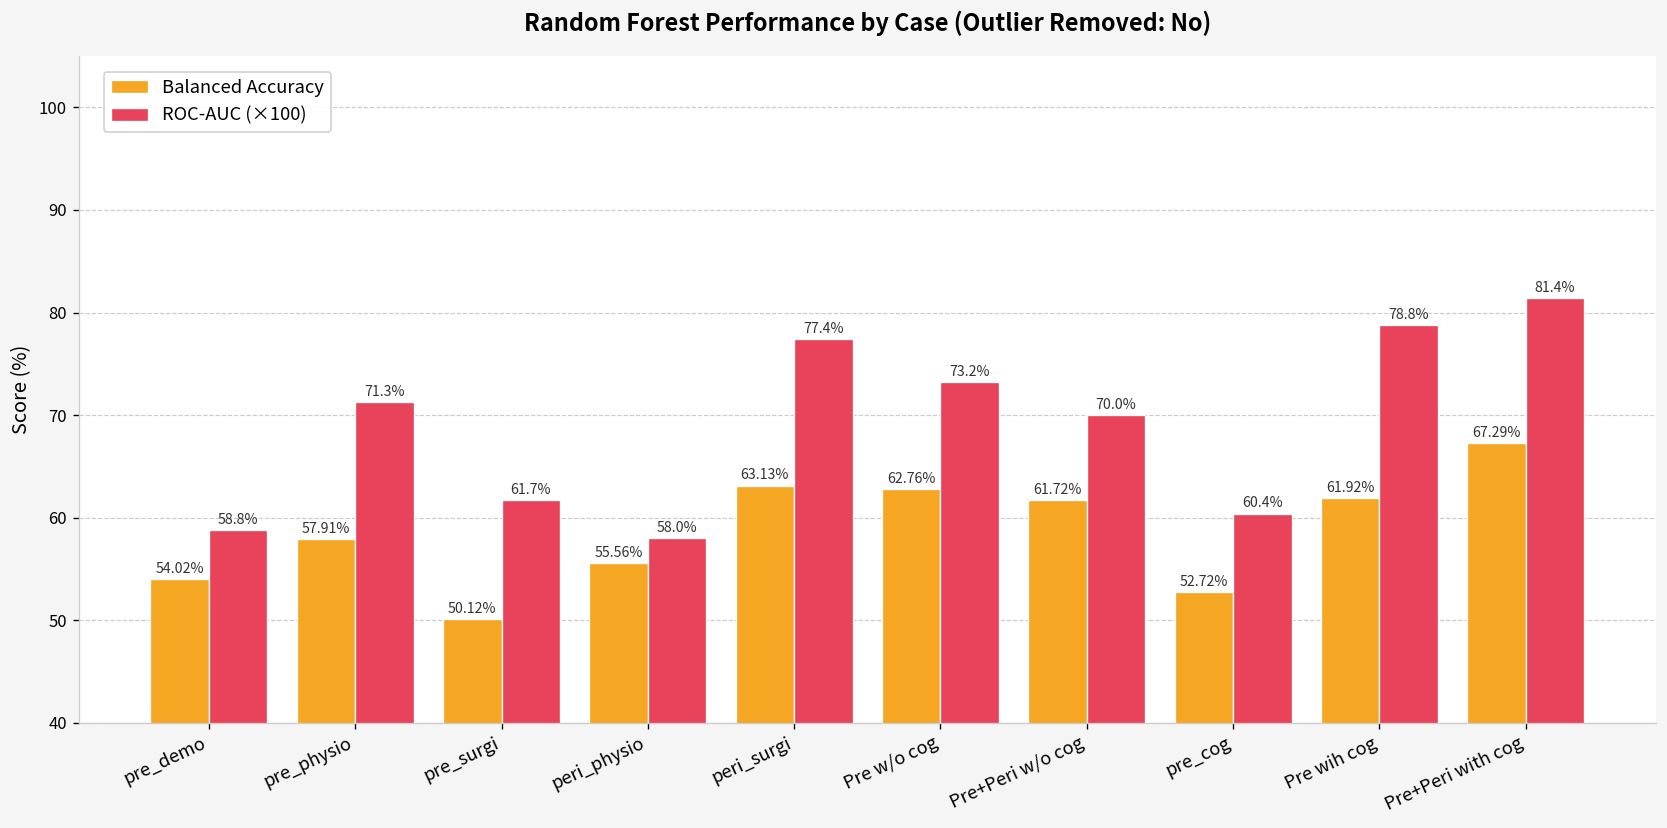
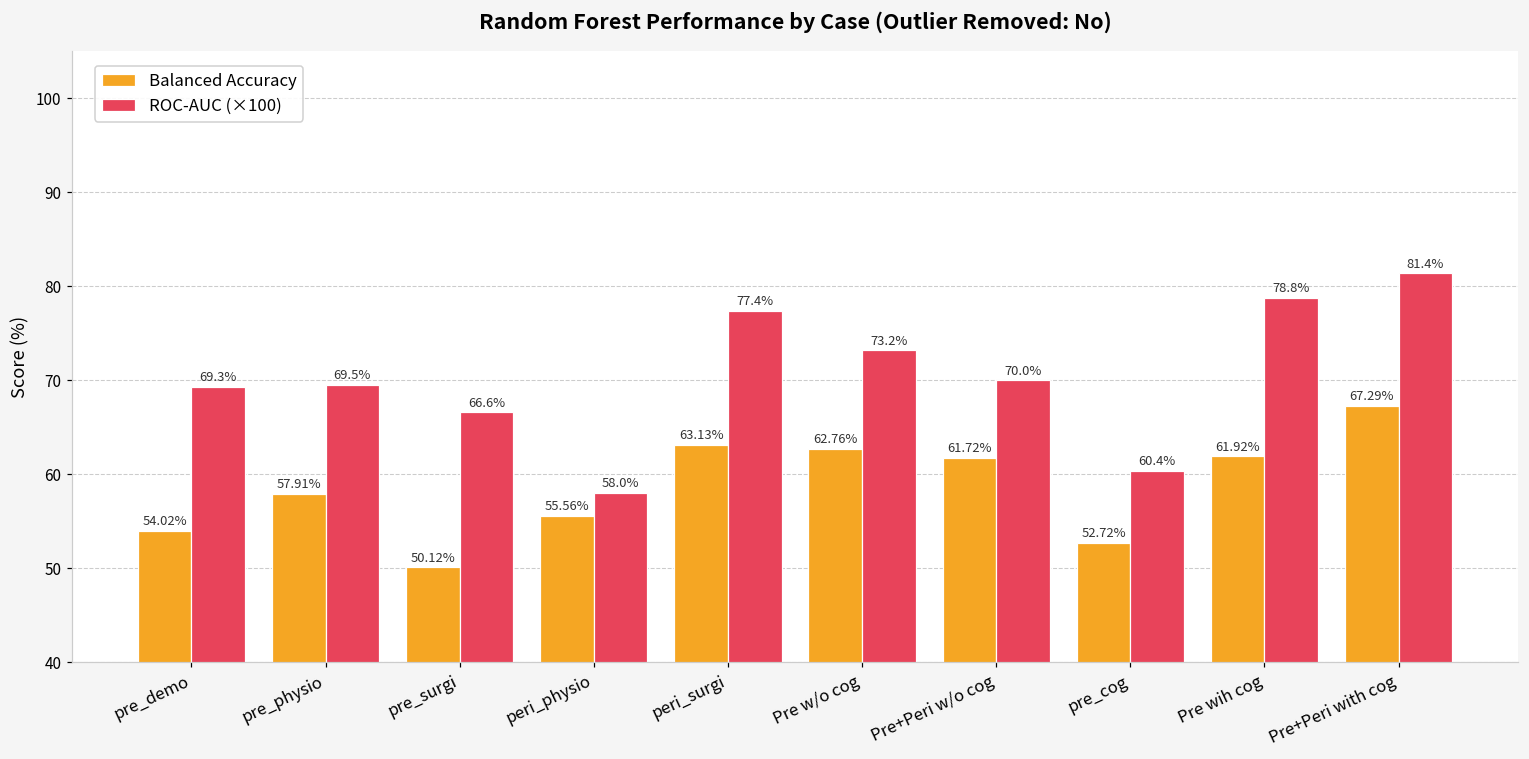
  {
    "Balanced Accuracy": {
      "pre_demo": "54.02%",
      "pre_physio": "57.91%",
      "pre_surgi": "50.12%",
      "peri_physio": "55.56%",
      "peri_surgi": "63.13%",
      "Pre w/o cog": "62.76%",
      "Pre+Peri w/o cog": "61.72%",
      "pre_cog": "52.72%",
      "Pre wih cog": "61.92%",
      "Pre+Peri with cog": "67.29%"
    },
    "ROC-AUC (×100)": {
-     "pre_demo": "58.8%",
-     "pre_physio": "71.3%",
-     "pre_surgi": "61.7%",
+     "pre_demo": "69.3%",
+     "pre_physio": "69.5%",
+     "pre_surgi": "66.6%",
      "peri_physio": "58.0%",
      "peri_surgi": "77.4%",
      "Pre w/o cog": "73.2%",
      "Pre+Peri w/o cog": "70.0%",
      "pre_cog": "60.4%",
      "Pre wih cog": "78.8%",
      "Pre+Peri with cog": "81.4%"
    }
  }
